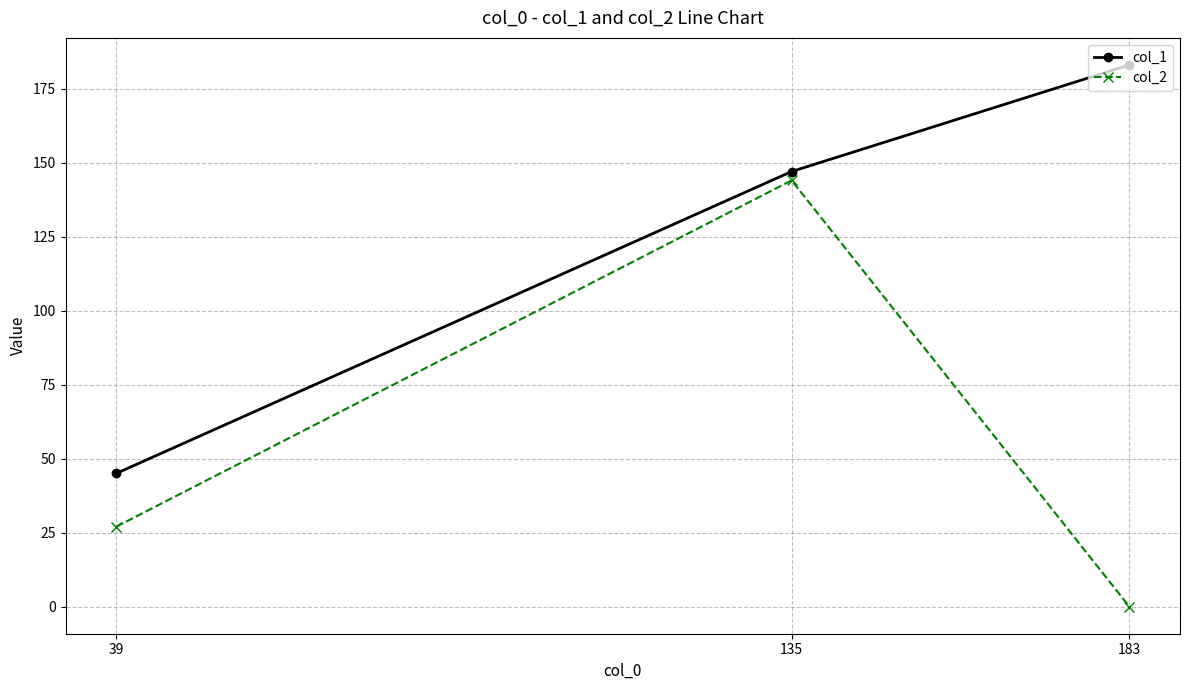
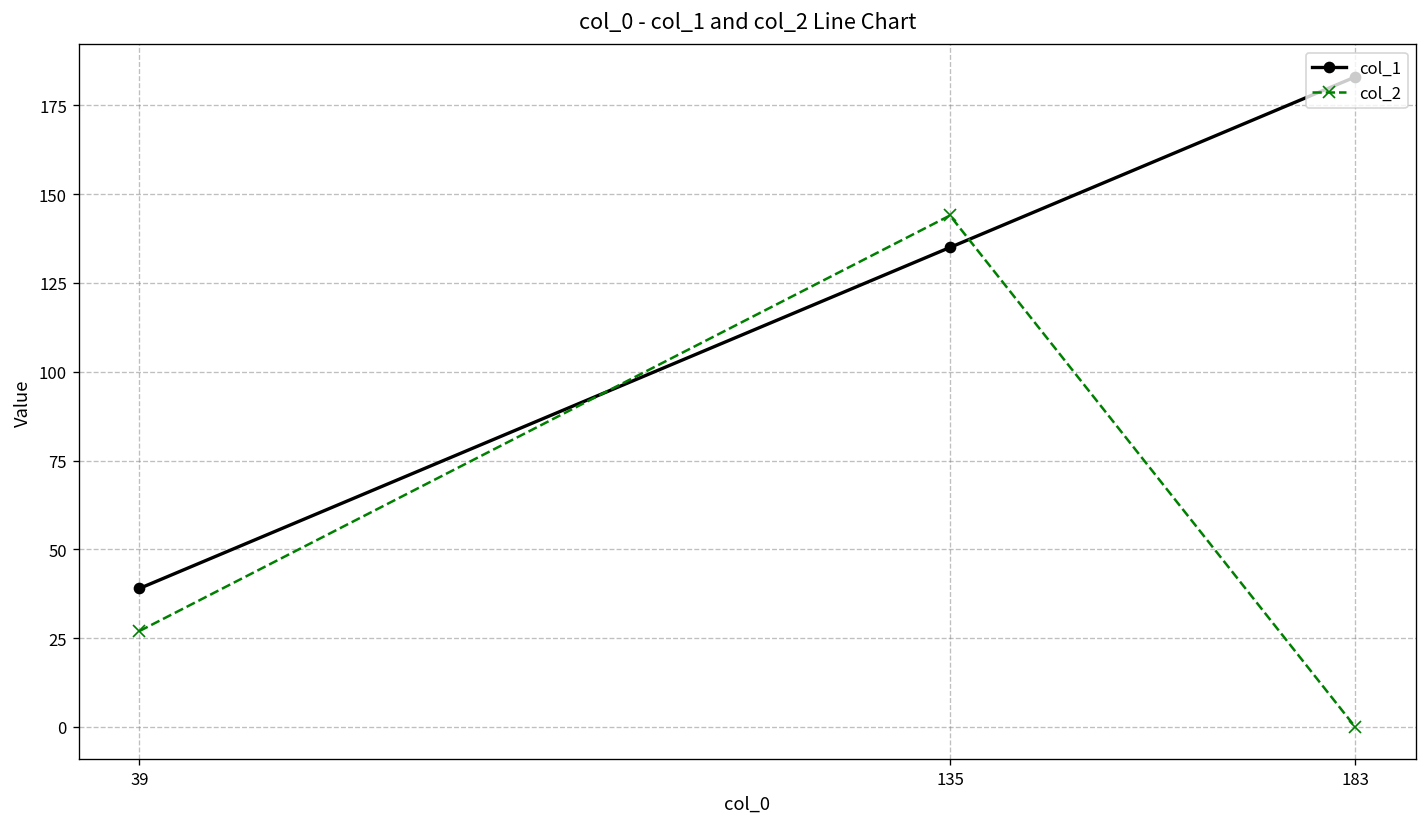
  {
    "col_1": {
-     "39": 45,
-     "135": 147
+     "39": 39,
+     "135": 135
    },
    "col_2": {
      "39": 27,
      "135": 144,
      "183": 0
    }
  }
